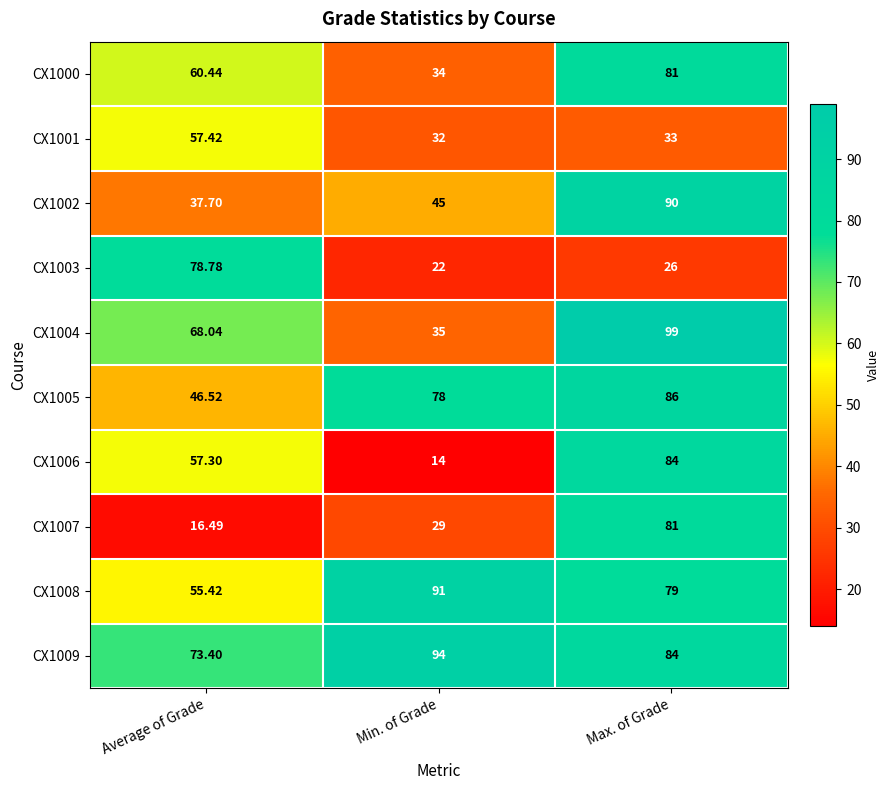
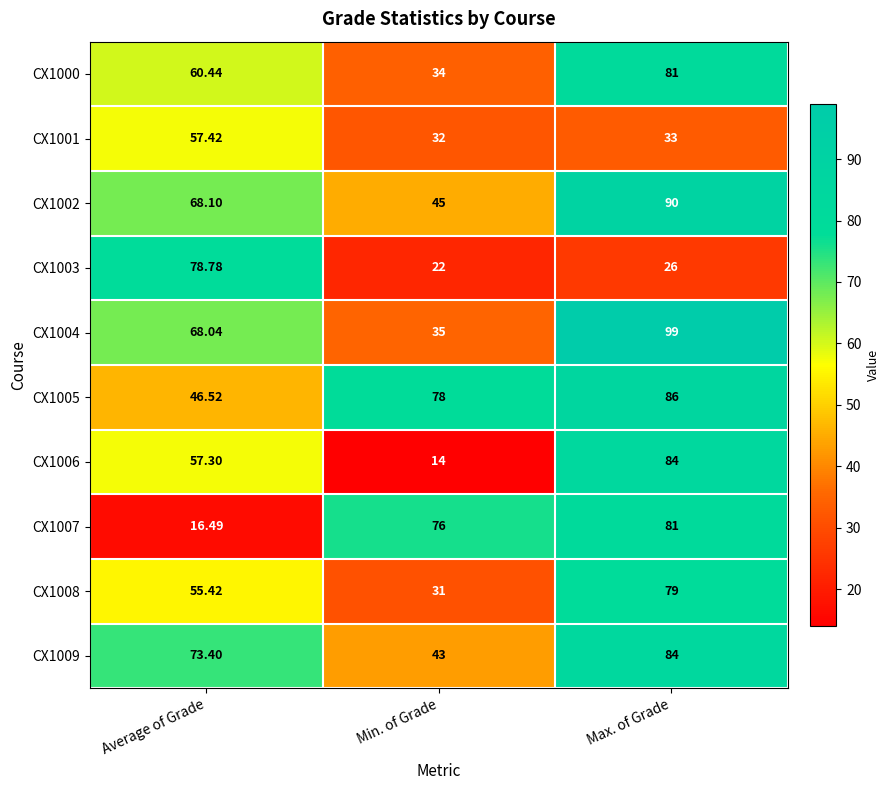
  {
    "CX1000": {
      "Average of Grade": 60.44,
      "Min. of Grade": 34,
      "Max. of Grade": 81
    },
    "CX1001": {
      "Average of Grade": 57.42,
      "Min. of Grade": 32,
      "Max. of Grade": 33
    },
    "CX1002": {
-     "Average of Grade": 37.70,
+     "Average of Grade": 68.10,
      "Min. of Grade": 45,
      "Max. of Grade": 90
    },
    "CX1003": {
      "Average of Grade": 78.78,
      "Min. of Grade": 22,
      "Max. of Grade": 26
    },
    "CX1004": {
      "Average of Grade": 68.04,
      "Min. of Grade": 35,
      "Max. of Grade": 99
    },
    "CX1005": {
      "Average of Grade": 46.52,
      "Min. of Grade": 78,
      "Max. of Grade": 86
    },
    "CX1006": {
      "Average of Grade": 57.30,
      "Min. of Grade": 14,
      "Max. of Grade": 84
    },
    "CX1007": {
      "Average of Grade": 16.49,
-     "Min. of Grade": 29,
+     "Min. of Grade": 76,
      "Max. of Grade": 81
    },
    "CX1008": {
      "Average of Grade": 55.42,
-     "Min. of Grade": 91,
+     "Min. of Grade": 31,
      "Max. of Grade": 79
    },
    "CX1009": {
      "Average of Grade": 73.40,
-     "Min. of Grade": 94,
+     "Min. of Grade": 43,
      "Max. of Grade": 84
    }
  }
